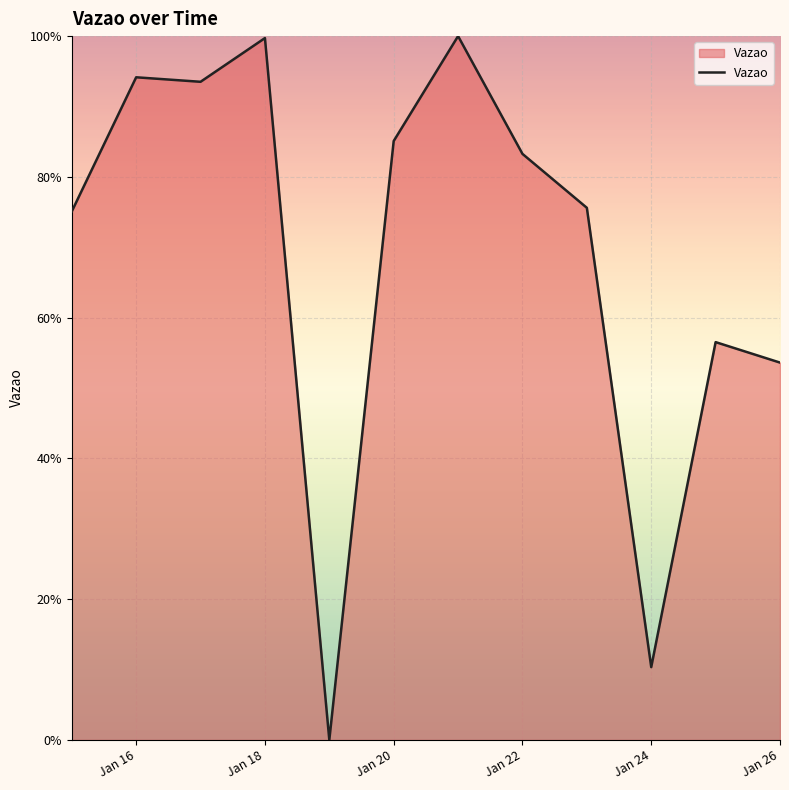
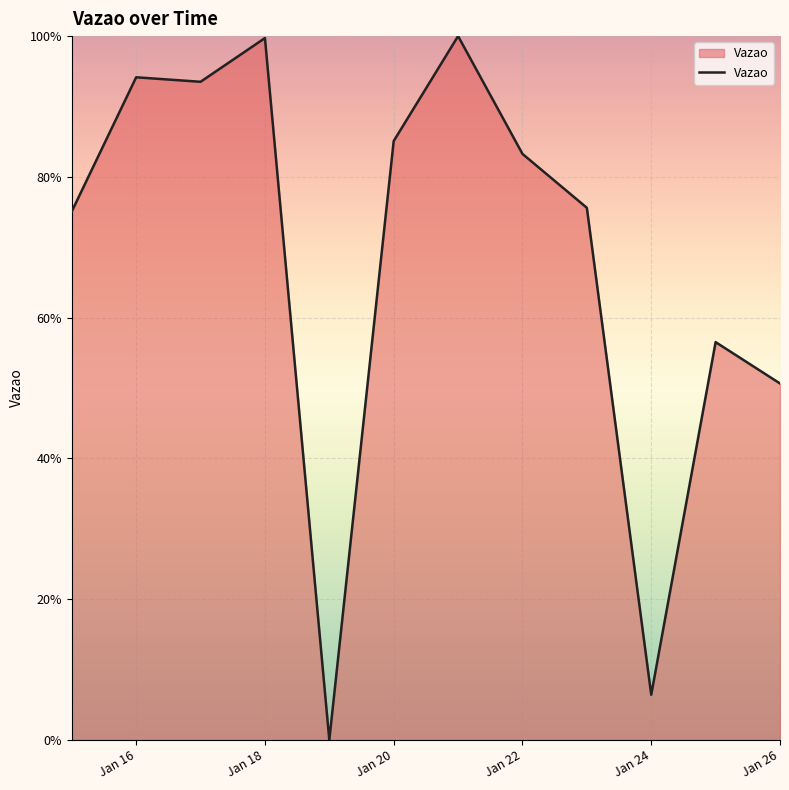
  {
    "Jan 16": "94%",
    "Jan 18": "100%",
    "Jan 20": "85%",
    "Jan 22": "83%",
-   "Jan 24": "10%",
-   "Jan 26": "54%"
+   "Jan 24": "6%",
+   "Jan 26": "51%"
  }
